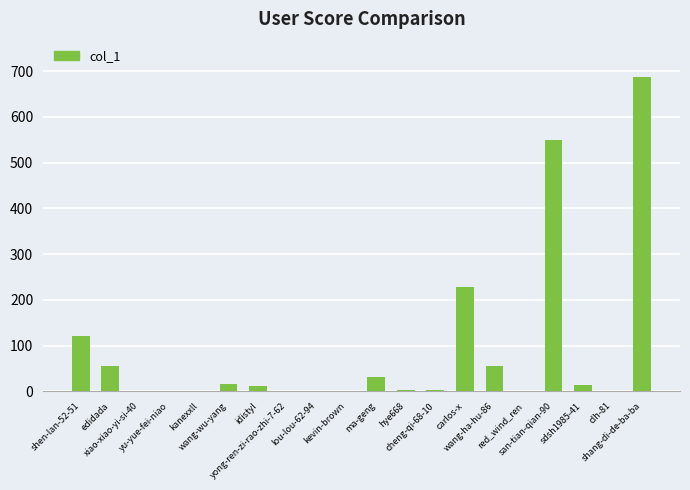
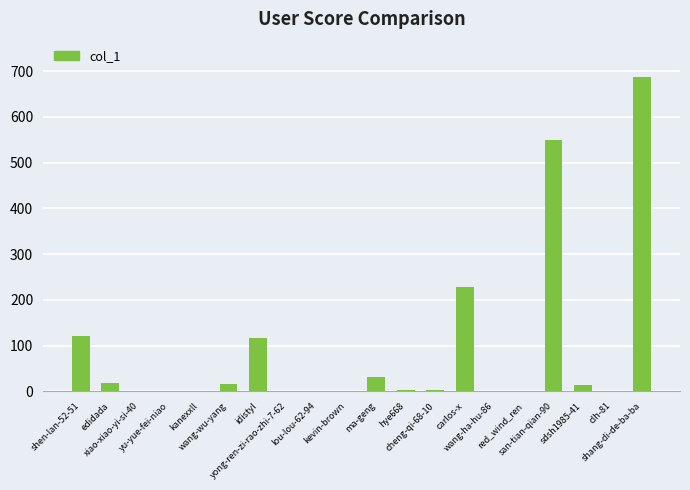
  {
    "shen-lan-52-51": 120,
-   "edidada": 60,
+   "edidada": 20,
    "yu-yue-fei-niao": 0,
    "kanexxll": 0,
    "wang-wu-yang": 20,
-   "idistyl": 10,
+   "idistyl": 120,
    "yong-ren-zi-rao-zhi-7-62": 0,
    "lou-lou-62-94": 0,
    "kevin-brown": 0,
    "ma-geng": 30,
    "carlos-x": 230,
-   "wang-ha-hu-86": 60,
+   "wang-ha-hu-86": 0,
    "san-tian-qian-90": 550,
    "sdsh1985-41": 10,
    "clh-81": 0,
    "shang-di-de-ba-ba": 690
  }
